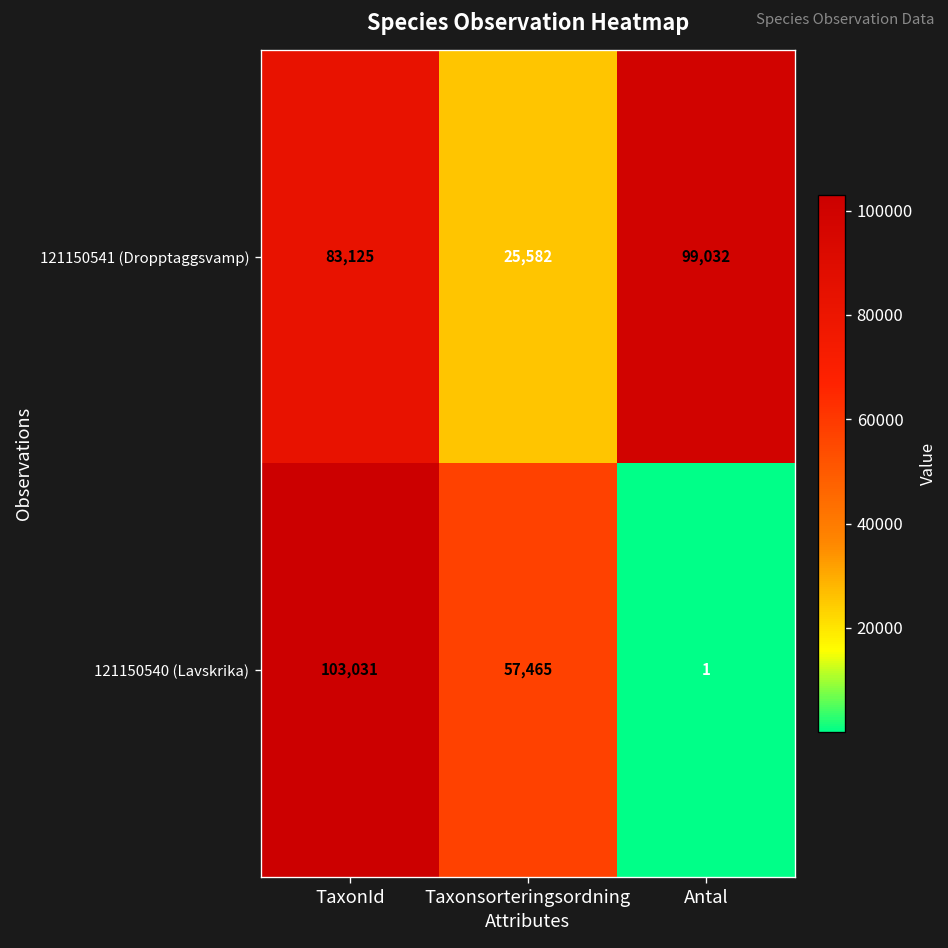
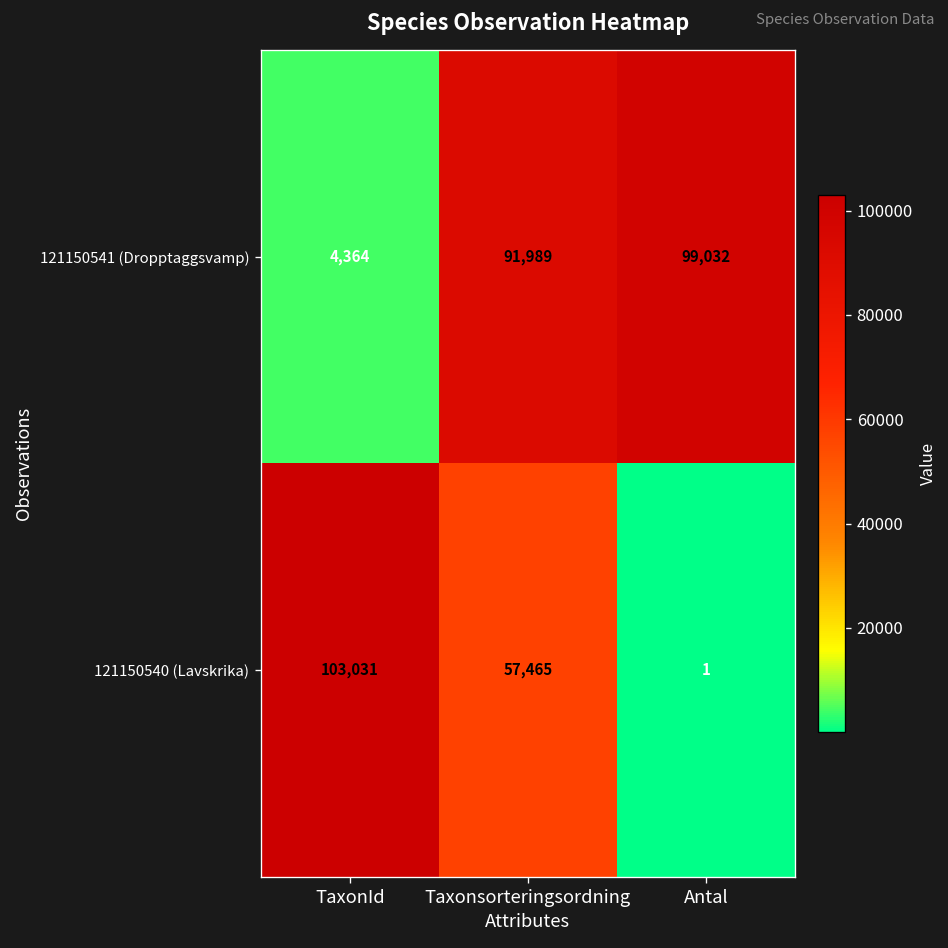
  {
    "121150541 (Dropptaggsvamp)": {
-     "TaxonId": "83,125",
-     "Taxonsorteringsordning": "25,582",
+     "TaxonId": "4,364",
+     "Taxonsorteringsordning": "91,989",
      "Antal": "99,032"
    },
    "121150540 (Lavskrika)": {
      "TaxonId": "103,031",
      "Taxonsorteringsordning": "57,465",
      "Antal": "1"
    }
  }
